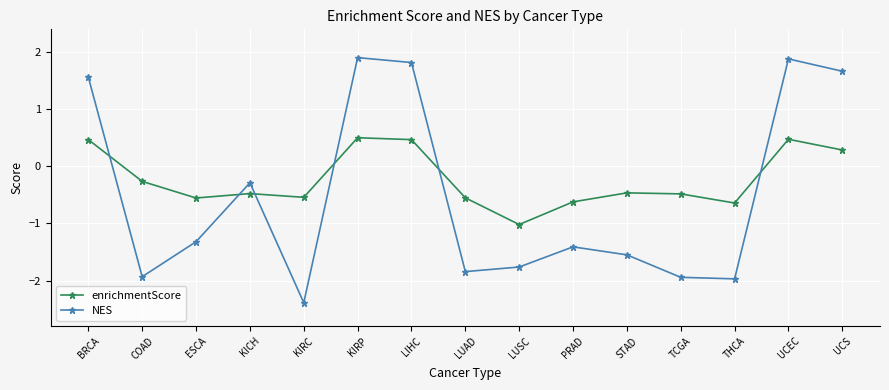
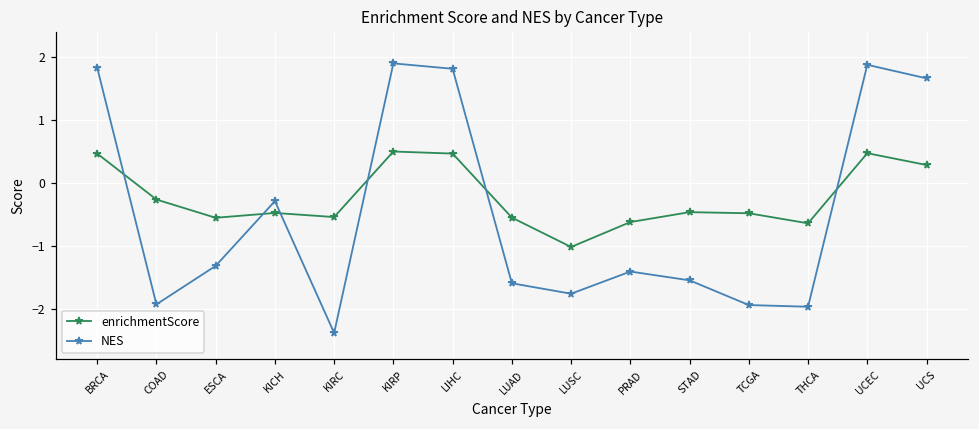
  {
    "enrichmentScore": {
      "BRCA": 0.5,
      "COAD": -0.3,
      "ESCA": -0.6,
      "KICH": -0.5,
      "KIRC": -0.5,
      "KIRP": 0.5,
      "LIHC": 0.5,
      "LUAD": -0.6,
      "LUSC": -1.0,
      "PRAD": -0.6,
      "STAD": -0.5,
      "TCGA": -0.5,
      "THCA": -0.6,
      "UCEC": 0.5,
      "UCS": 0.3
    },
    "NES": {
-     "BRCA": 1.6,
+     "BRCA": 1.8,
      "COAD": -1.9,
      "ESCA": -1.3,
      "KICH": -0.3,
      "KIRC": -2.4,
      "KIRP": 1.9,
      "LIHC": 1.8,
-     "LUAD": -1.8,
+     "LUAD": -1.6,
      "LUSC": -1.8,
      "PRAD": -1.4,
      "STAD": -1.6,
      "TCGA": -1.9,
      "THCA": -2.0,
      "UCEC": 1.9,
      "UCS": 1.7
    }
  }
